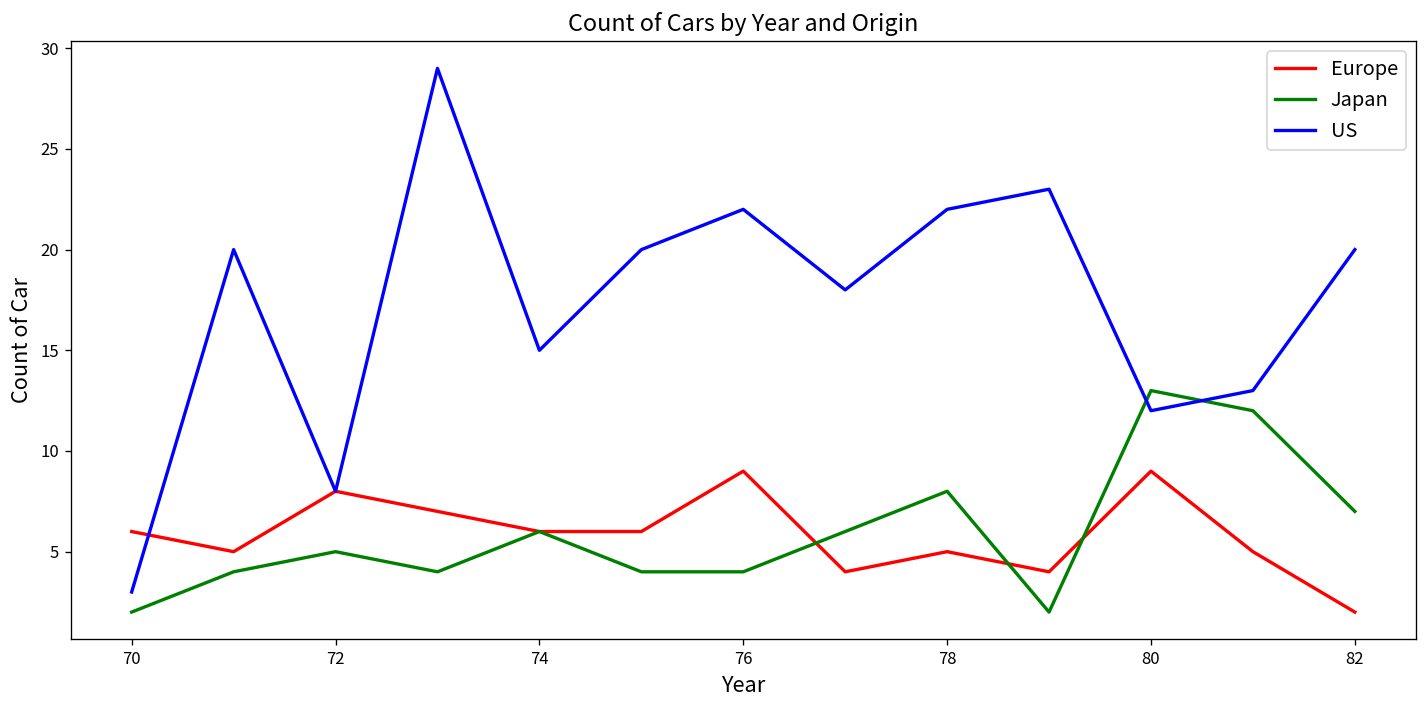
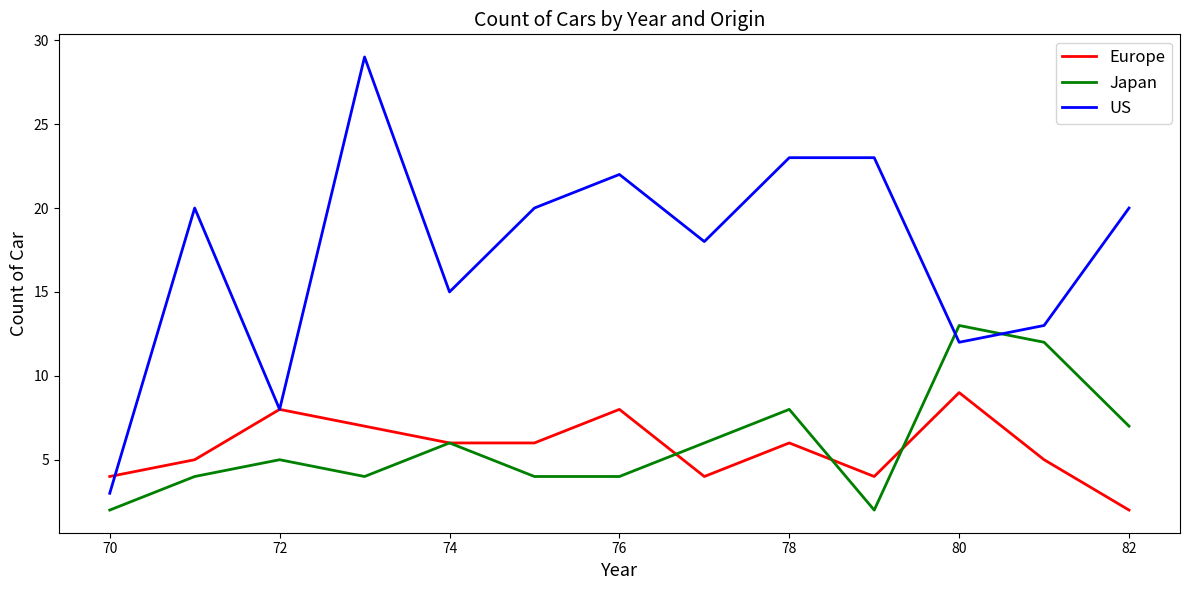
  {
    "Europe": {
-     "70": 6,
-     "76": 9,
-     "78": 5,
+     "70": 4,
+     "76": 8,
+     "78": 6,
      "80": 9,
      "82": 2
    },
    "Japan": {
      "70": 2,
      "72": 5,
      "76": 4,
      "78": 8,
      "80": 13,
      "82": 7
    },
    "US": {
      "70": 3,
      "74": 15,
      "76": 22,
-     "78": 22,
+     "78": 23,
      "80": 12,
      "82": 20
    }
  }
